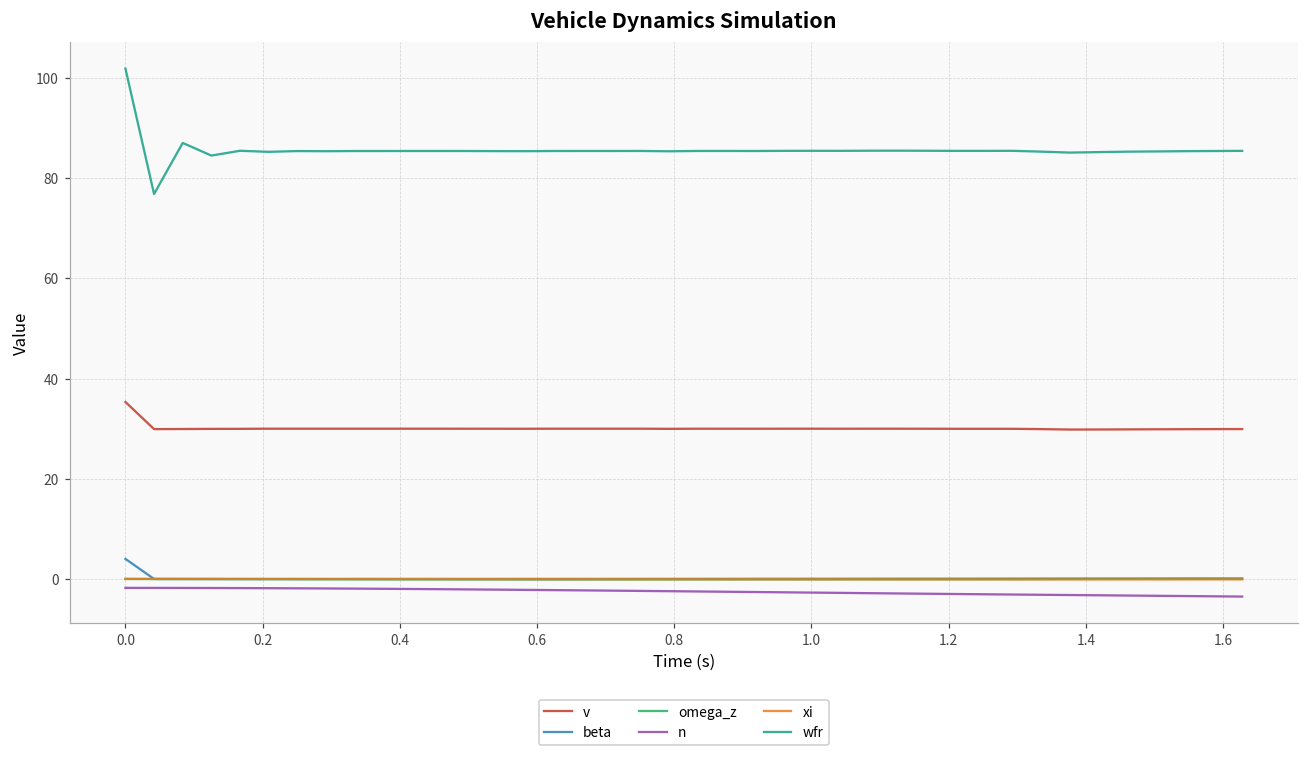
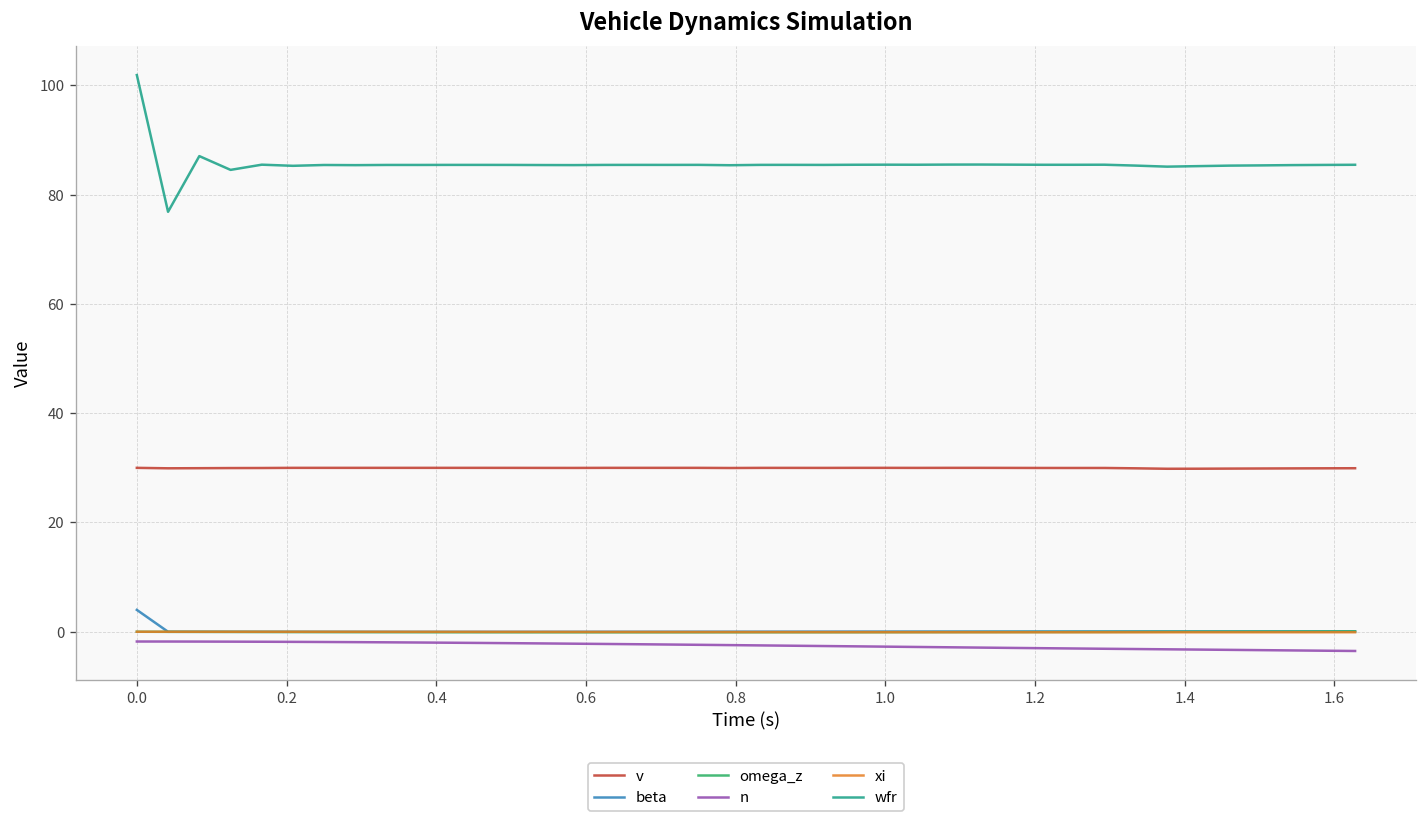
  {
    "v": {
-     "0.0": 35
+     "0.0": 30
    },
    "beta": {
      "0.0": 4
    },
    "n": {
      "0.0": -2
    }
  }
